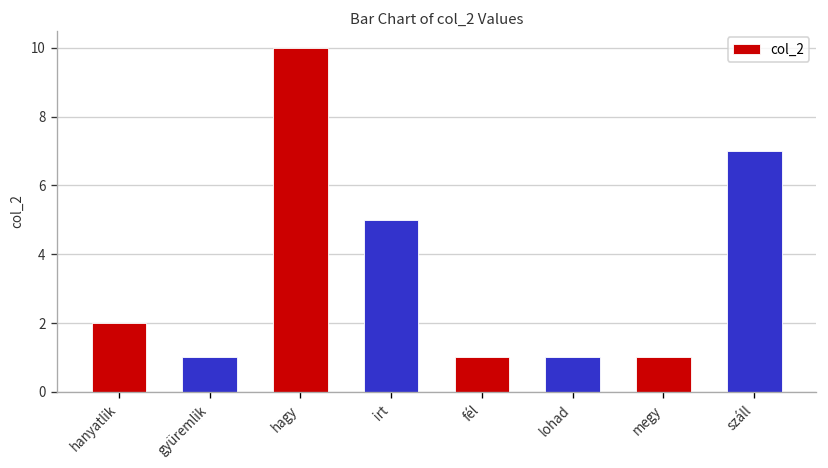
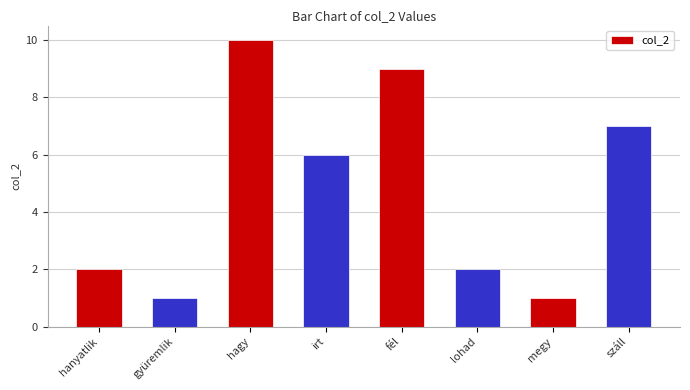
  {
    "hanyatlik": 2,
    "gyüremlik": 1,
    "hagy": 10,
-   "irt": 5,
-   "fél": 1,
-   "lohad": 1,
+   "irt": 6,
+   "fél": 9,
+   "lohad": 2,
    "megy": 1,
    "száll": 7
  }
